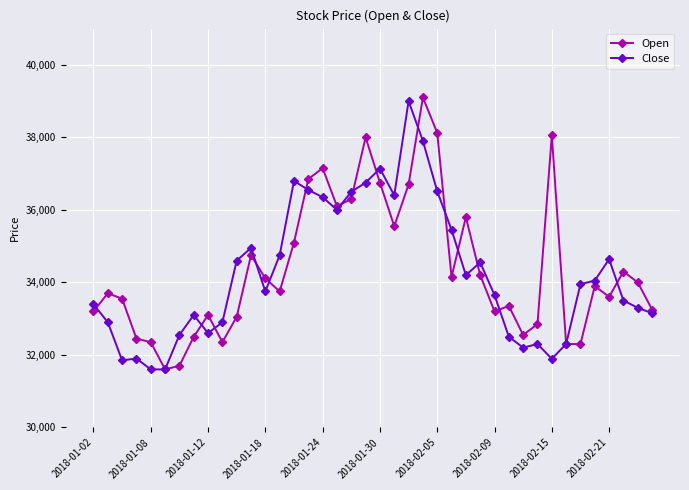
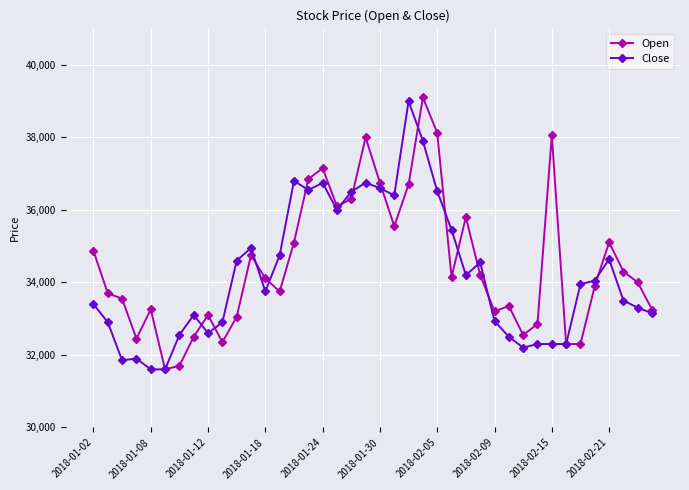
  {
    "Open": {
-     "2018-01-02": "33,200",
-     "2018-01-08": "32,400",
+     "2018-01-02": "34,900",
+     "2018-01-08": "33,300",
      "2018-01-12": "33,100",
      "2018-01-18": "34,100",
      "2018-01-24": "37,200",
      "2018-01-30": "36,800",
      "2018-02-05": "38,100",
      "2018-02-09": "33,200",
      "2018-02-15": "38,100",
-     "2018-02-21": "33,600"
+     "2018-02-21": "35,100"
    },
    "Close": {
      "2018-01-02": "33,400",
      "2018-01-08": "31,600",
      "2018-01-12": "32,600",
      "2018-01-18": "33,800",
-     "2018-01-24": "36,400",
-     "2018-01-30": "37,100",
+     "2018-01-24": "36,700",
+     "2018-01-30": "36,600",
      "2018-02-05": "36,500",
-     "2018-02-09": "33,700",
-     "2018-02-15": "31,900",
+     "2018-02-09": "32,900",
+     "2018-02-15": "32,300",
      "2018-02-21": "34,600"
    }
  }
